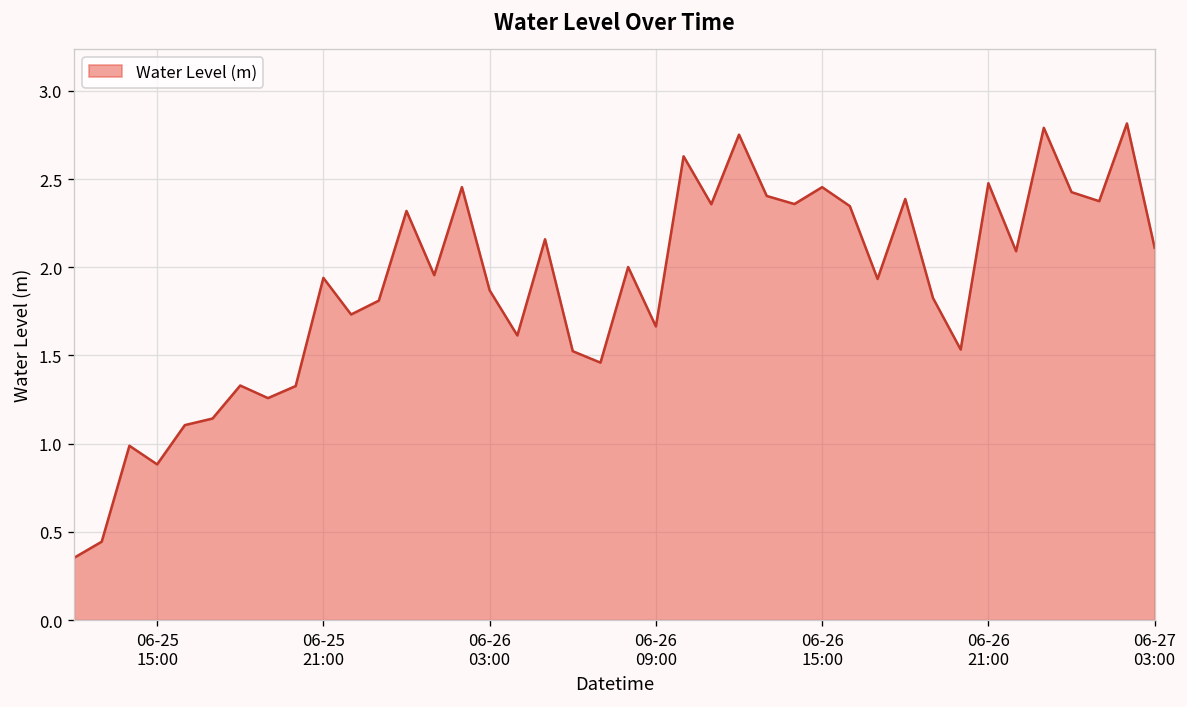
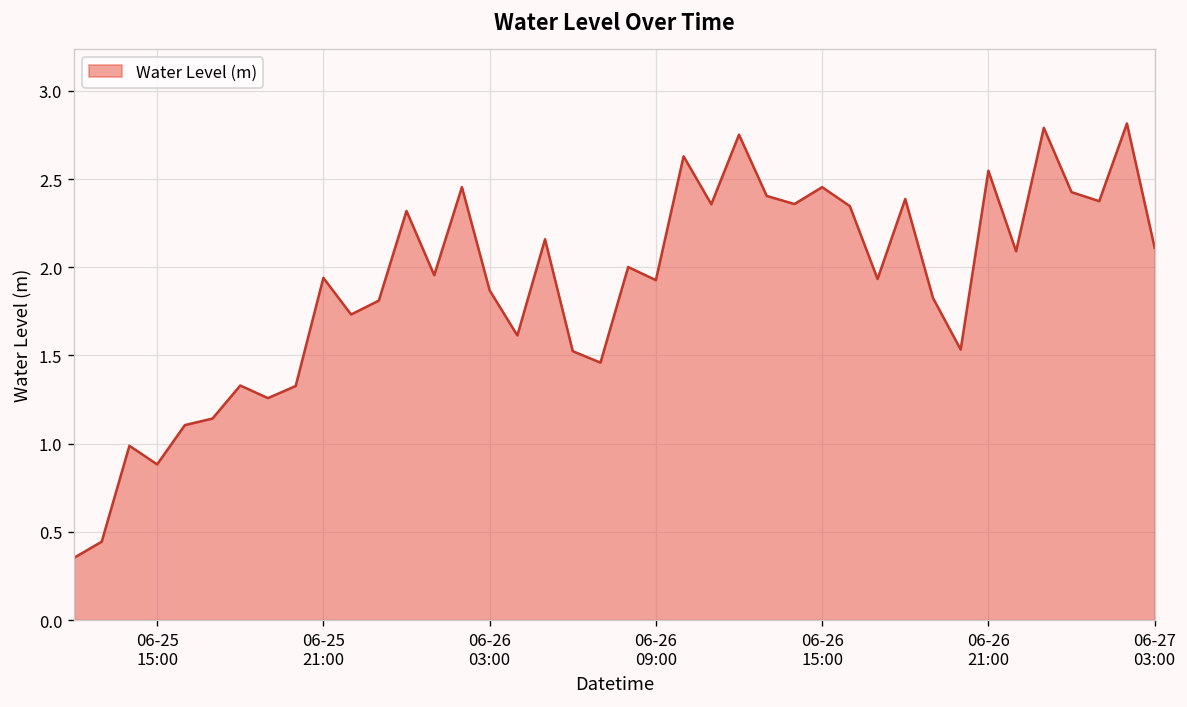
  {
    "06-25 15:00": 0.88,
    "06-25 21:00": 1.94,
    "06-26 03:00": 1.87,
-   "06-26 09:00": 1.66,
+   "06-26 09:00": 1.93,
    "06-26 15:00": 2.45,
-   "06-26 21:00": 2.48,
+   "06-26 21:00": 2.55,
    "06-27 03:00": 2.11
  }
